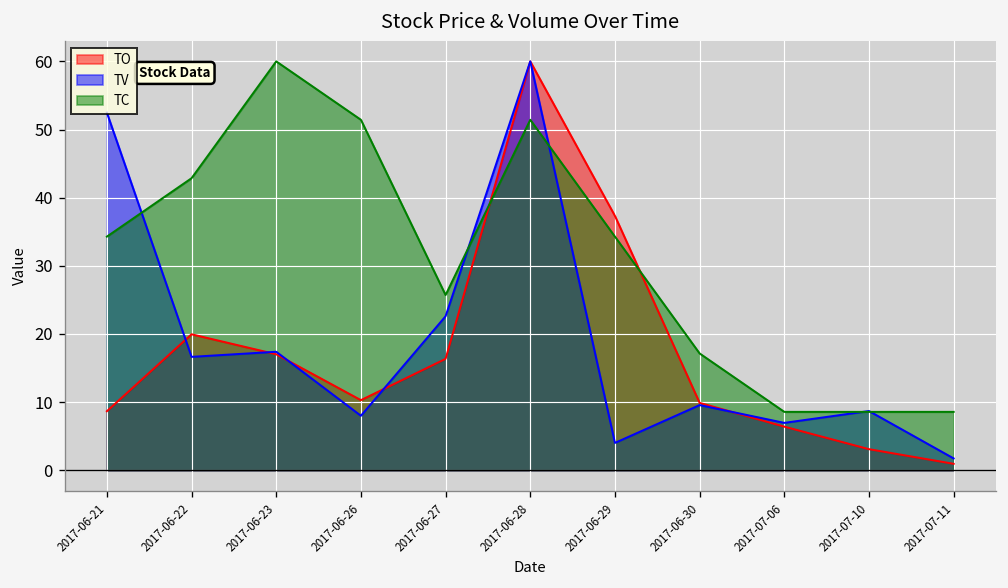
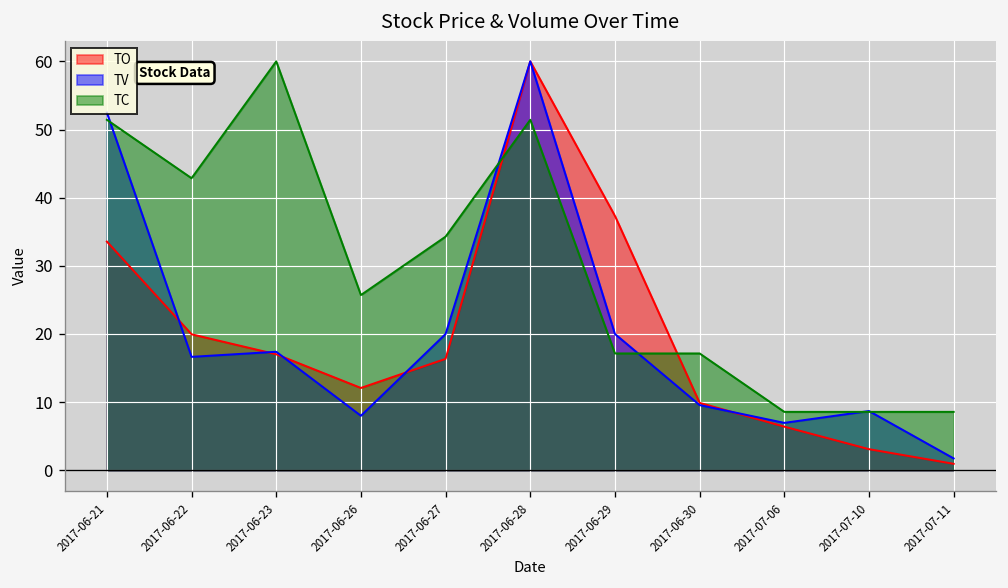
  {
    "TO": {
-     "2017-06-21": 9,
+     "2017-06-21": 34,
      "2017-06-22": 20,
-     "2017-06-26": 10,
+     "2017-06-26": 12,
      "2017-06-27": 16,
      "2017-06-29": 37,
      "2017-07-06": 6,
      "2017-07-10": 3,
      "2017-07-11": 1
    },
    "TV": {
      "2017-06-21": 52,
      "2017-06-22": 17,
      "2017-06-26": 8,
-     "2017-06-27": 23,
-     "2017-06-29": 4,
+     "2017-06-27": 20,
+     "2017-06-29": 20,
      "2017-07-06": 7,
      "2017-07-11": 2
    },
    "TC": {
-     "2017-06-21": 34,
+     "2017-06-21": 51,
      "2017-06-22": 43,
      "2017-06-23": 60,
-     "2017-06-26": 51,
-     "2017-06-27": 26,
+     "2017-06-26": 26,
+     "2017-06-27": 34,
      "2017-06-28": 51,
-     "2017-06-29": 34,
+     "2017-06-29": 17,
      "2017-06-30": 17,
      "2017-07-06": 9,
      "2017-07-11": 9
    }
  }
